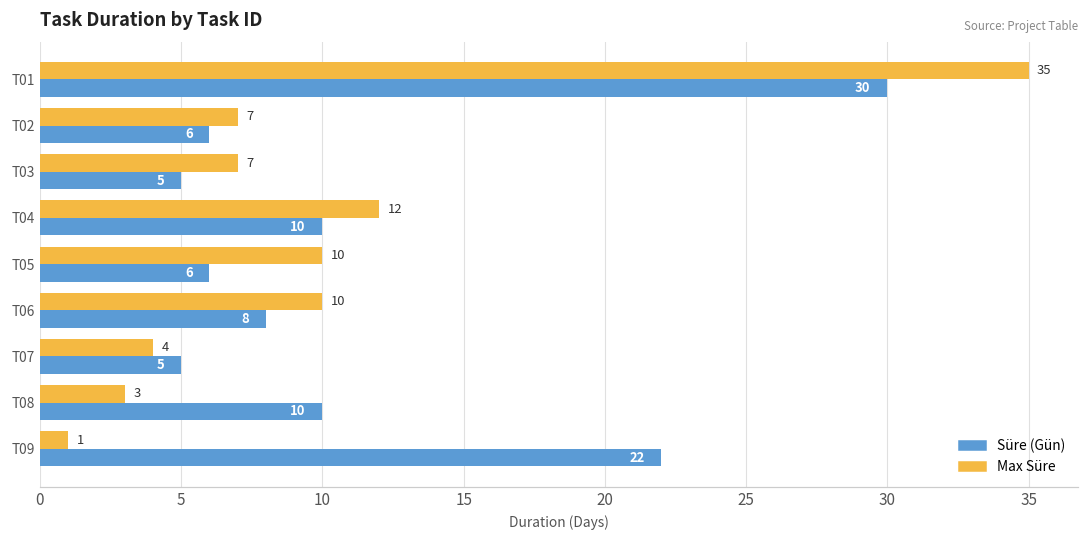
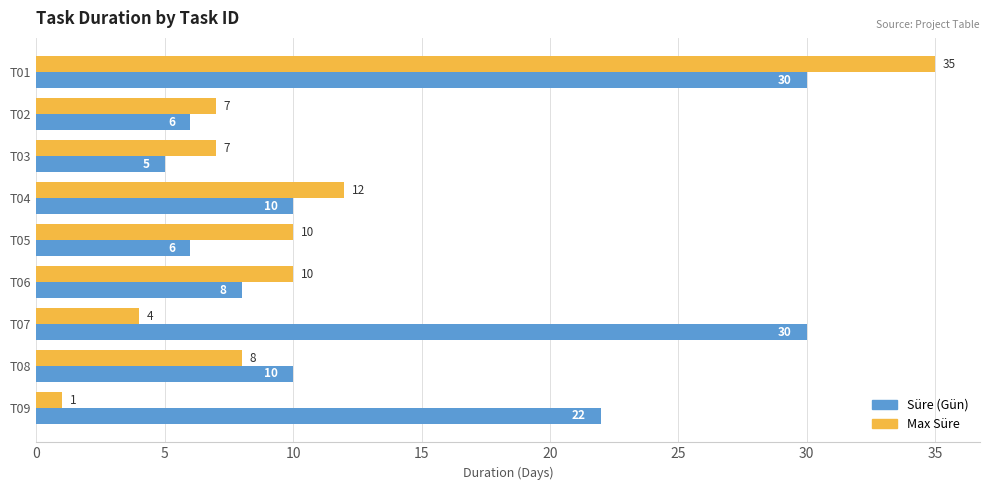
  {
    "Süre (Gün)": {
      "T01": 30,
      "T02": 6,
      "T03": 5,
      "T04": 10,
      "T05": 6,
      "T06": 8,
-     "T07": 5,
+     "T07": 30,
      "T08": 10,
      "T09": 22
    },
    "Max Süre": {
      "T01": 35,
      "T02": 7,
      "T03": 7,
      "T04": 12,
      "T05": 10,
      "T06": 10,
      "T07": 4,
-     "T08": 3,
+     "T08": 8,
      "T09": 1
    }
  }
